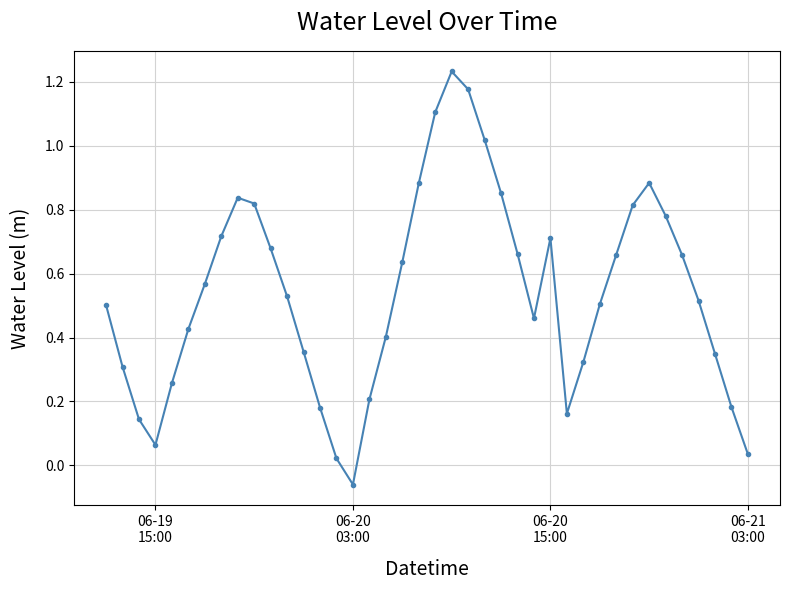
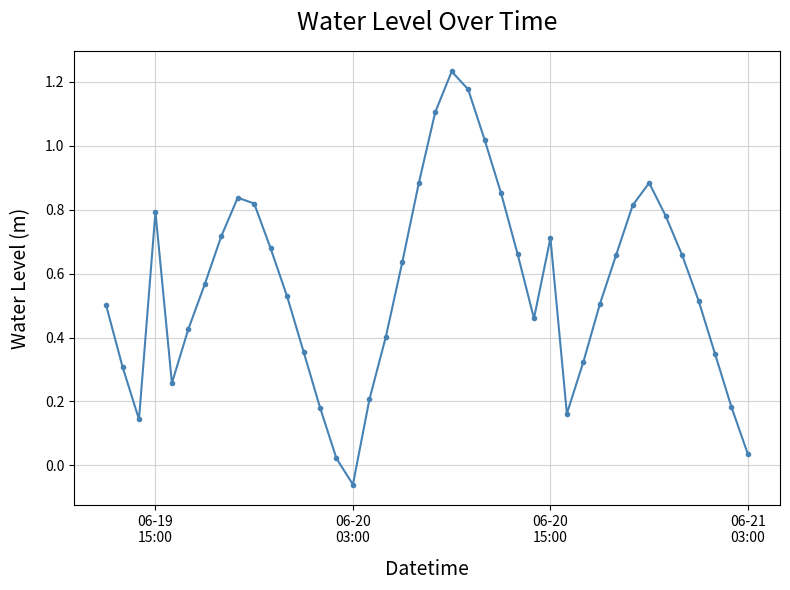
  {
-   "06-19 15:00": 0.06,
+   "06-19 15:00": 0.79,
    "06-20 03:00": -0.06,
    "06-20 15:00": 0.71,
    "06-21 03:00": 0.04
  }
